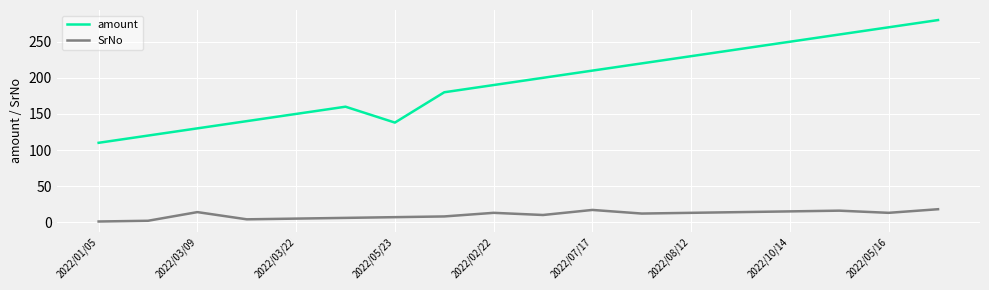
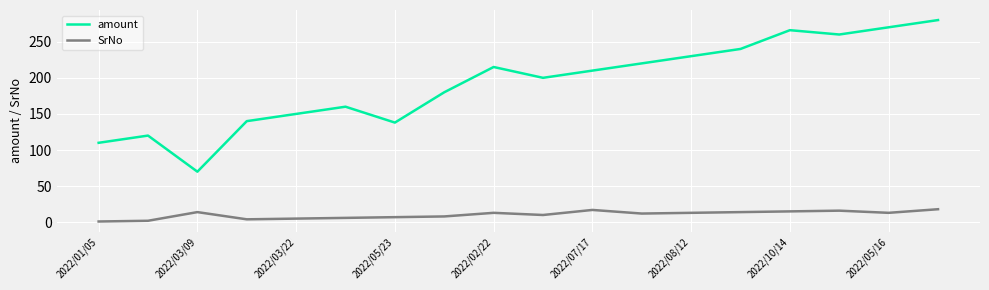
  {
    "amount": {
      "2022/01/05": 110,
-     "2022/03/09": 130,
+     "2022/03/09": 70,
      "2022/03/22": 150,
      "2022/05/23": 140,
-     "2022/02/22": 190,
+     "2022/02/22": 220,
      "2022/07/17": 210,
      "2022/08/12": 230,
-     "2022/10/14": 250,
+     "2022/10/14": 270,
      "2022/05/16": 270
    },
    "SrNo": {
      "2022/01/05": 0,
      "2022/03/09": 10,
      "2022/03/22": 10,
      "2022/05/23": 10,
      "2022/02/22": 10,
      "2022/07/17": 20,
      "2022/08/12": 10,
      "2022/10/14": 20,
      "2022/05/16": 10
    }
  }
